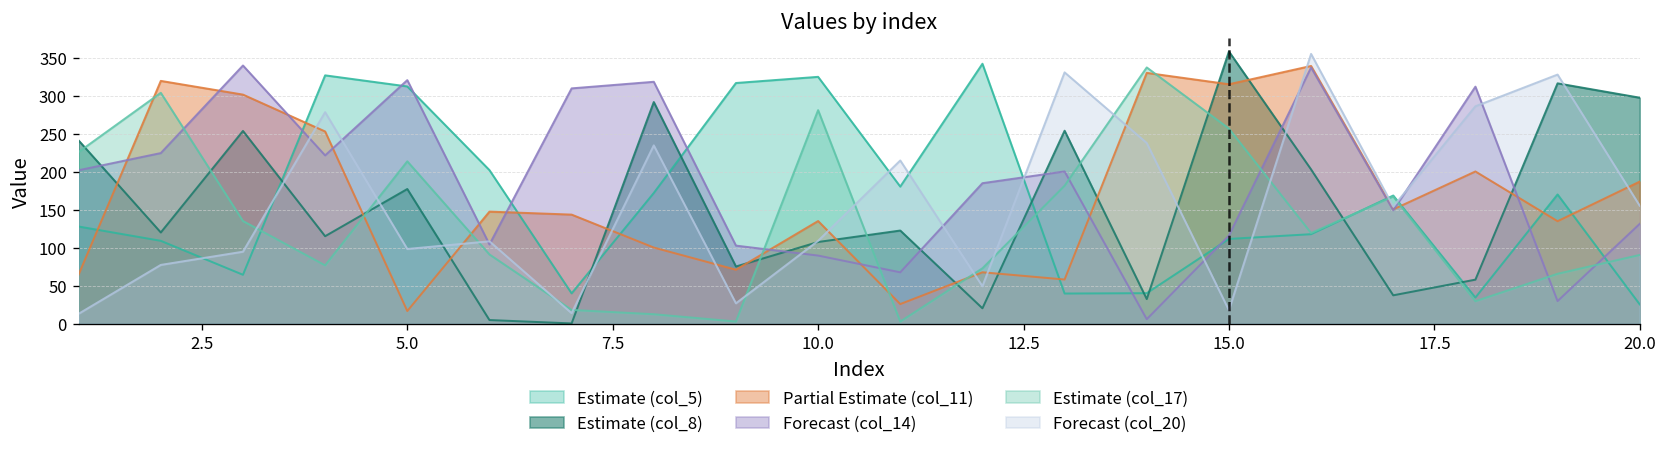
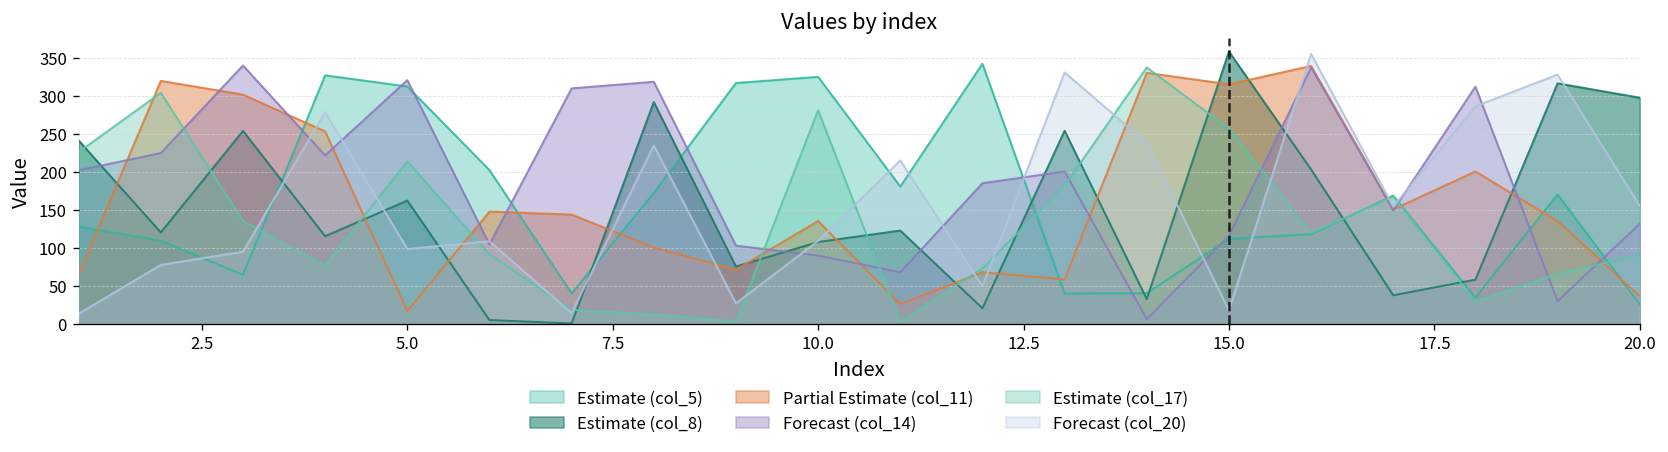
  {
    "Estimate (col_8)": {
-     "5.0": 180,
+     "5.0": 160,
      "15.0": 360,
      "20.0": 300
    },
    "Partial Estimate (col_11)": {
      "5.0": 20,
      "10.0": 130,
      "15.0": 310,
-     "20.0": 190
+     "20.0": 40
    }
  }
